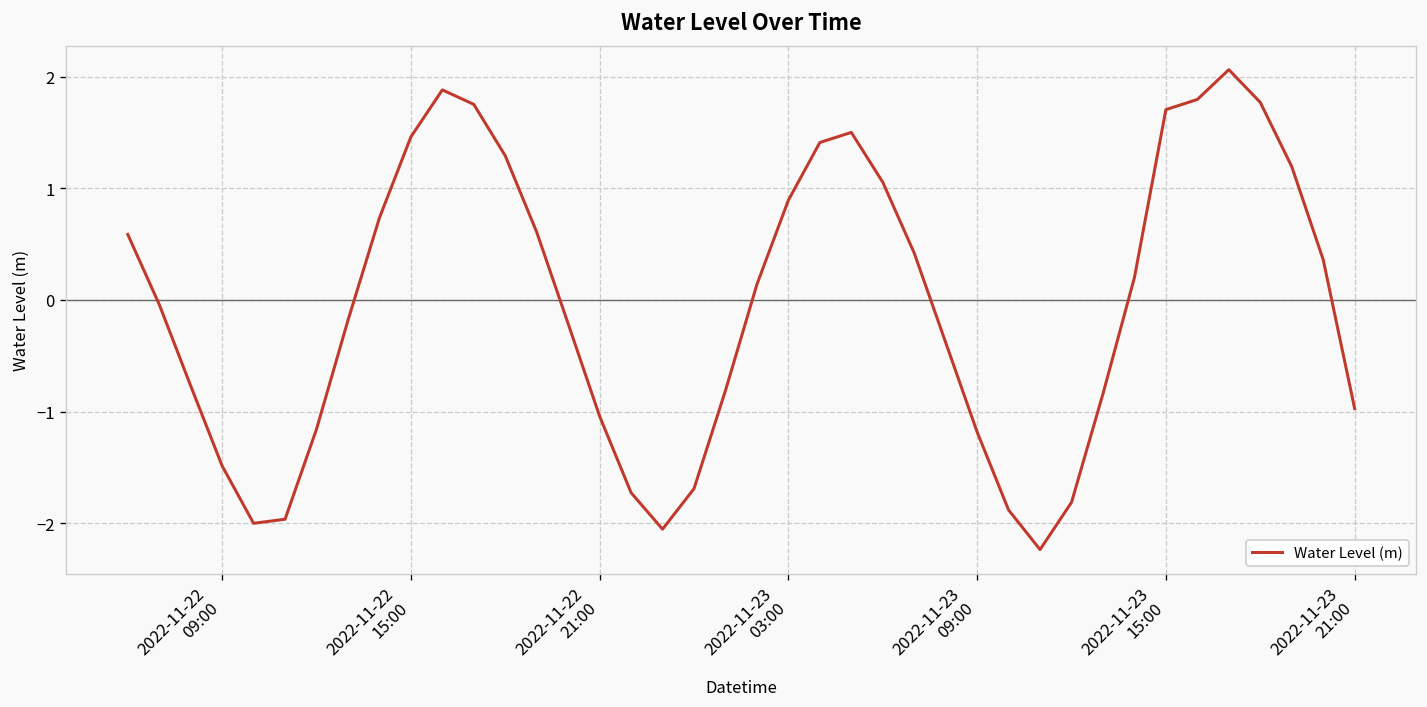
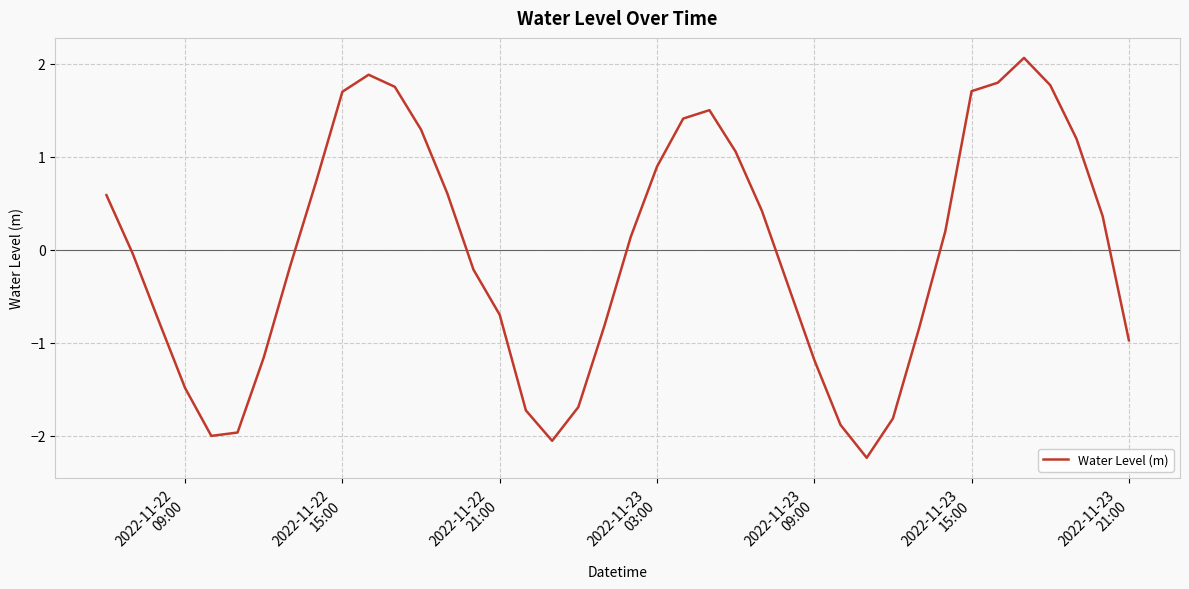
  {
    "2022-11-22 09:00": -1.5,
-   "2022-11-22 15:00": 1.5,
-   "2022-11-22 21:00": -1.0,
+   "2022-11-22 15:00": 1.7,
+   "2022-11-22 21:00": -0.7,
    "2022-11-23 03:00": 0.9,
    "2022-11-23 09:00": -1.2,
    "2022-11-23 15:00": 1.7,
    "2022-11-23 21:00": -1.0
  }
